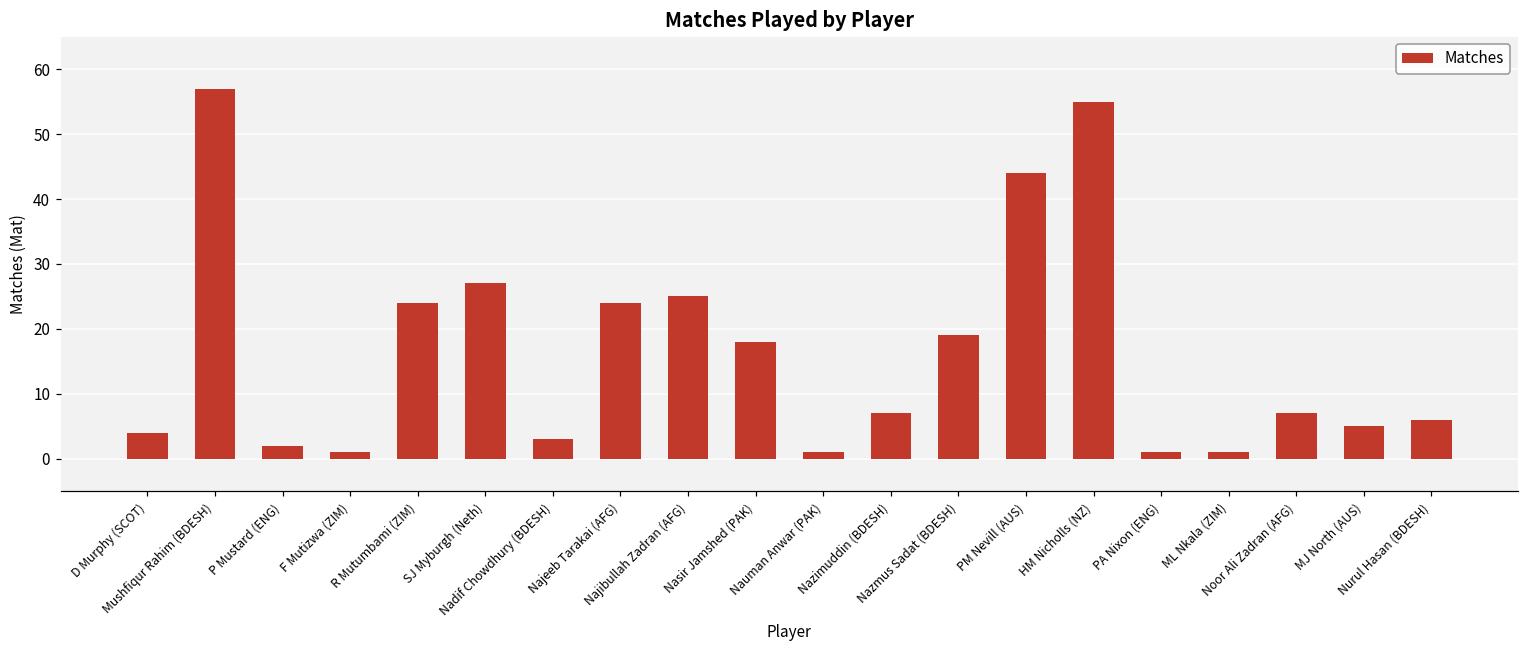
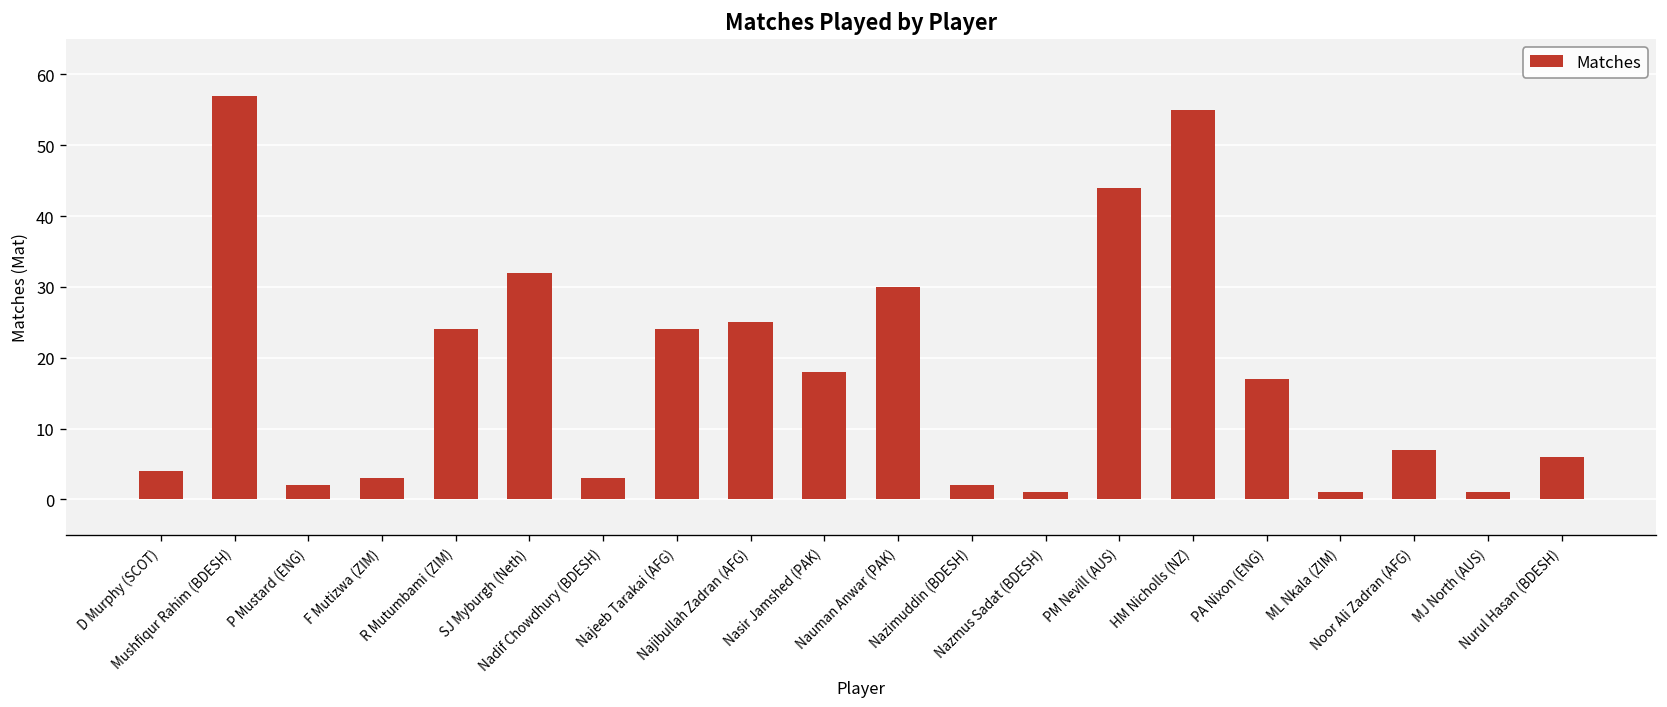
  {
    "D Murphy (SCOT)": 4,
    "Mushfiqur Rahim (BDESH)": 57,
    "P Mustard (ENG)": 2,
-   "F Mutizwa (ZIM)": 1,
+   "F Mutizwa (ZIM)": 3,
    "R Mutumbami (ZIM)": 24,
-   "SJ Myburgh (Neth)": 27,
+   "SJ Myburgh (Neth)": 32,
    "Nadif Chowdhury (BDESH)": 3,
    "Najeeb Tarakai (AFG)": 24,
    "Najibullah Zadran (AFG)": 25,
    "Nasir Jamshed (PAK)": 18,
-   "Nauman Anwar (PAK)": 1,
-   "Nazimuddin (BDESH)": 7,
-   "Nazmus Sadat (BDESH)": 19,
+   "Nauman Anwar (PAK)": 30,
+   "Nazimuddin (BDESH)": 2,
+   "Nazmus Sadat (BDESH)": 1,
    "PM Nevill (AUS)": 44,
    "HM Nicholls (NZ)": 55,
-   "PA Nixon (ENG)": 1,
+   "PA Nixon (ENG)": 17,
    "ML Nkala (ZIM)": 1,
    "Noor Ali Zadran (AFG)": 7,
-   "MJ North (AUS)": 5,
+   "MJ North (AUS)": 1,
    "Nurul Hasan (BDESH)": 6
  }
